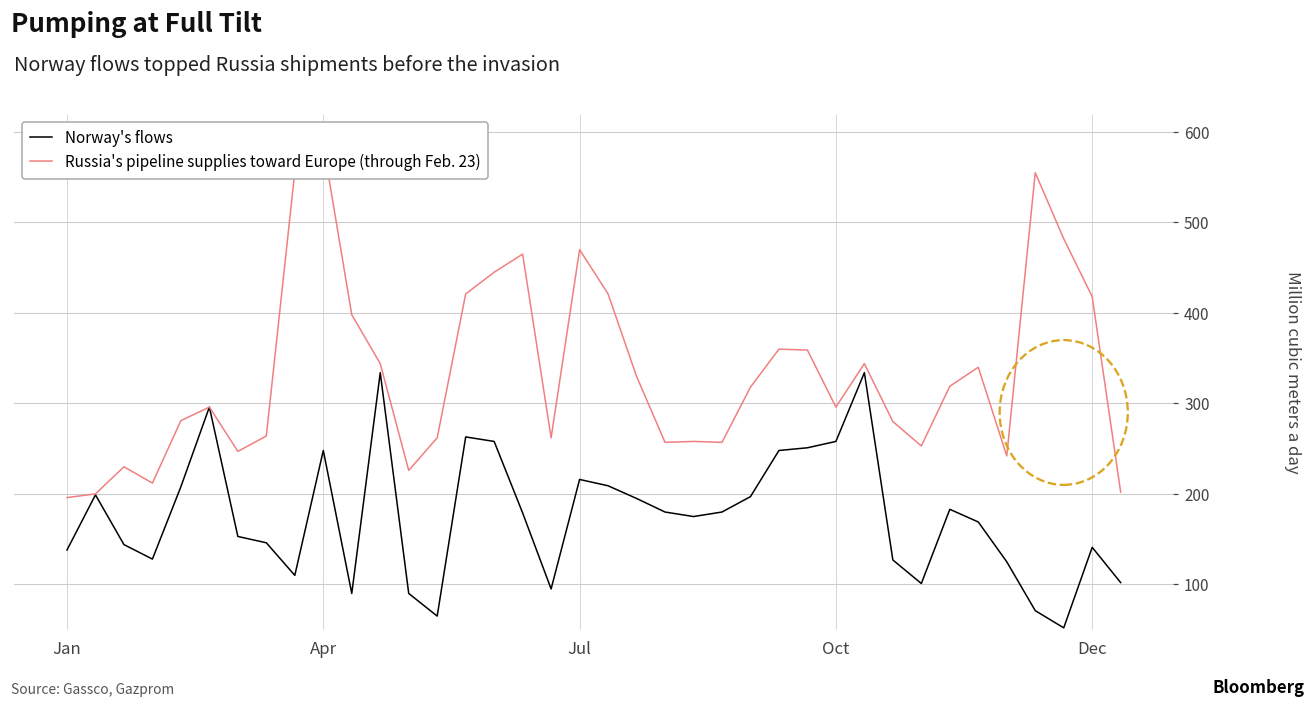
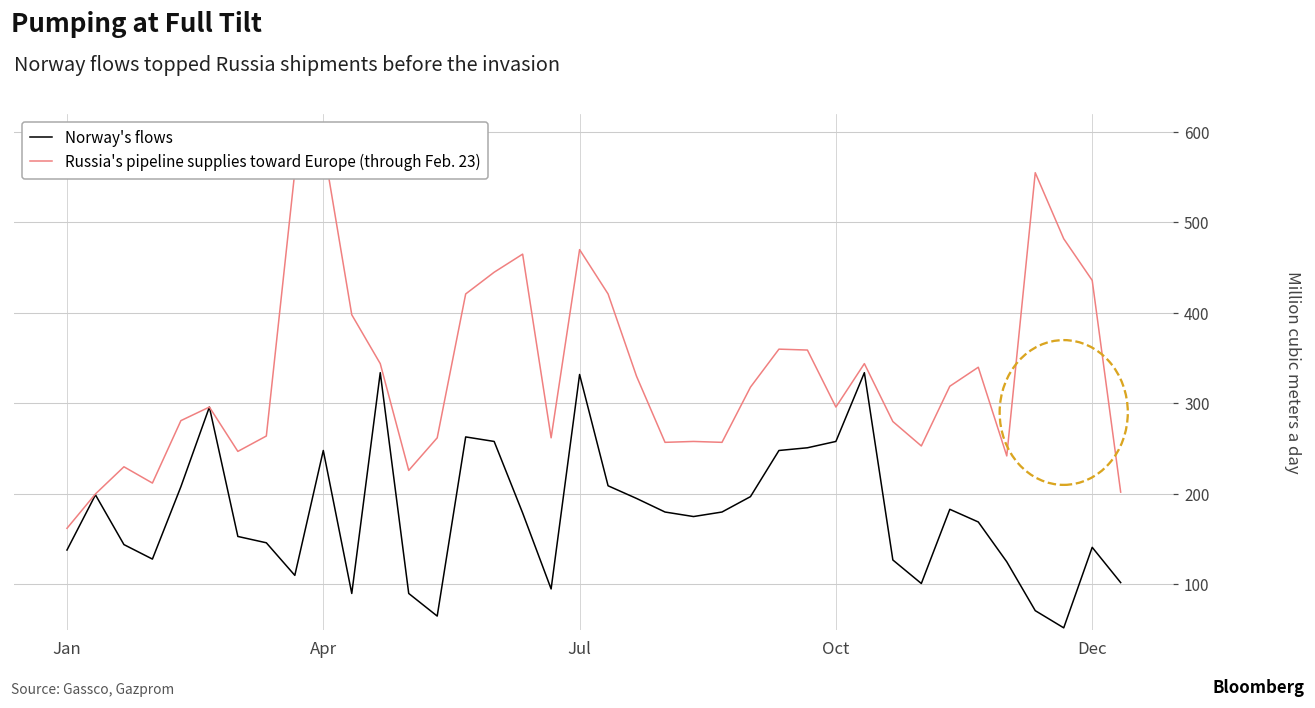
  {
    "Norway's flows": {
      "Jan": 140,
      "Apr": 250,
-     "Jul": 220,
+     "Jul": 330,
      "Oct": 260,
      "Dec": 140
    },
    "Russia's pipeline supplies toward Europe (through Feb. 23)": {
-     "Jan": 200,
+     "Jan": 160,
      "Jul": 470,
      "Oct": 300,
-     "Dec": 420
+     "Dec": 440
    }
  }
